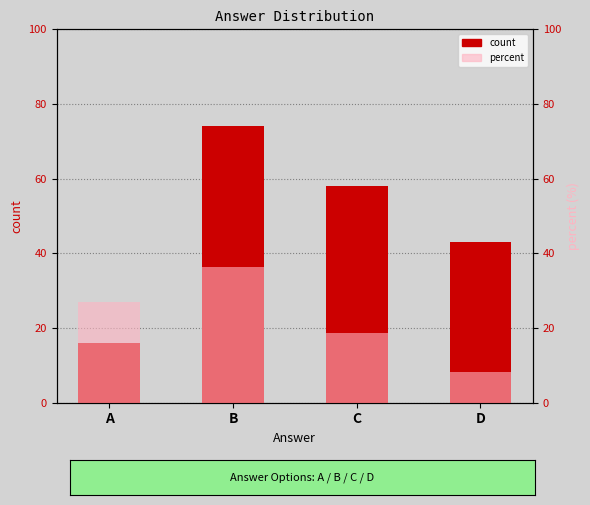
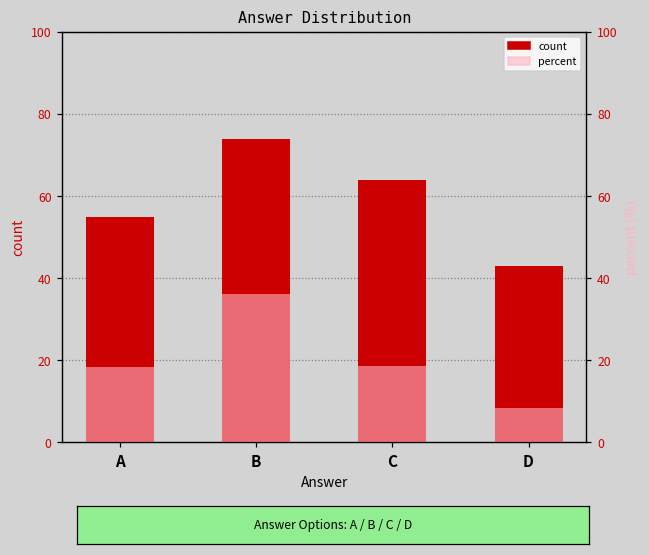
  {
    "count": {
-     "A": 16,
+     "A": 55,
      "B": 74,
-     "C": 58,
+     "C": 64,
      "D": 43
    },
    "percent": {
-     "A": 27,
+     "A": 18,
      "B": 36,
      "C": 19,
      "D": 8
    }
  }
